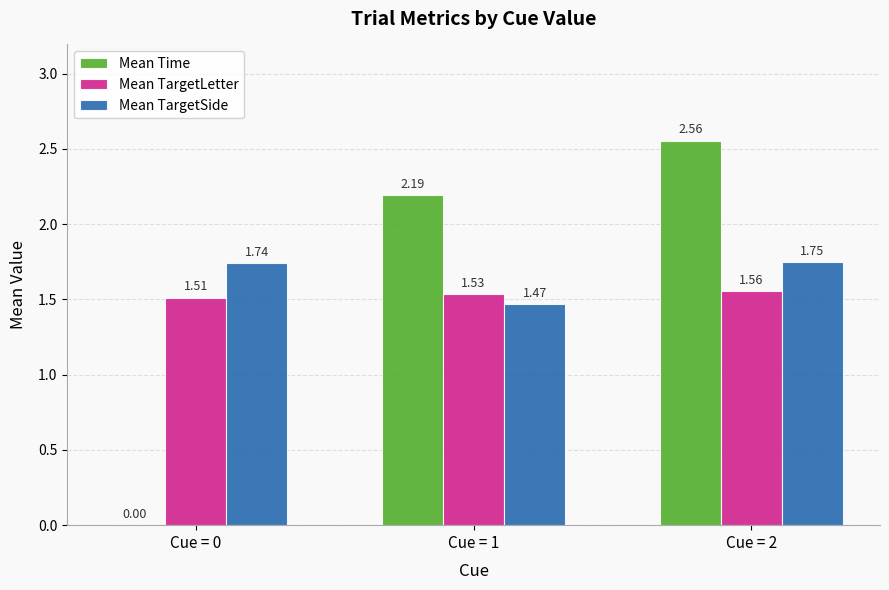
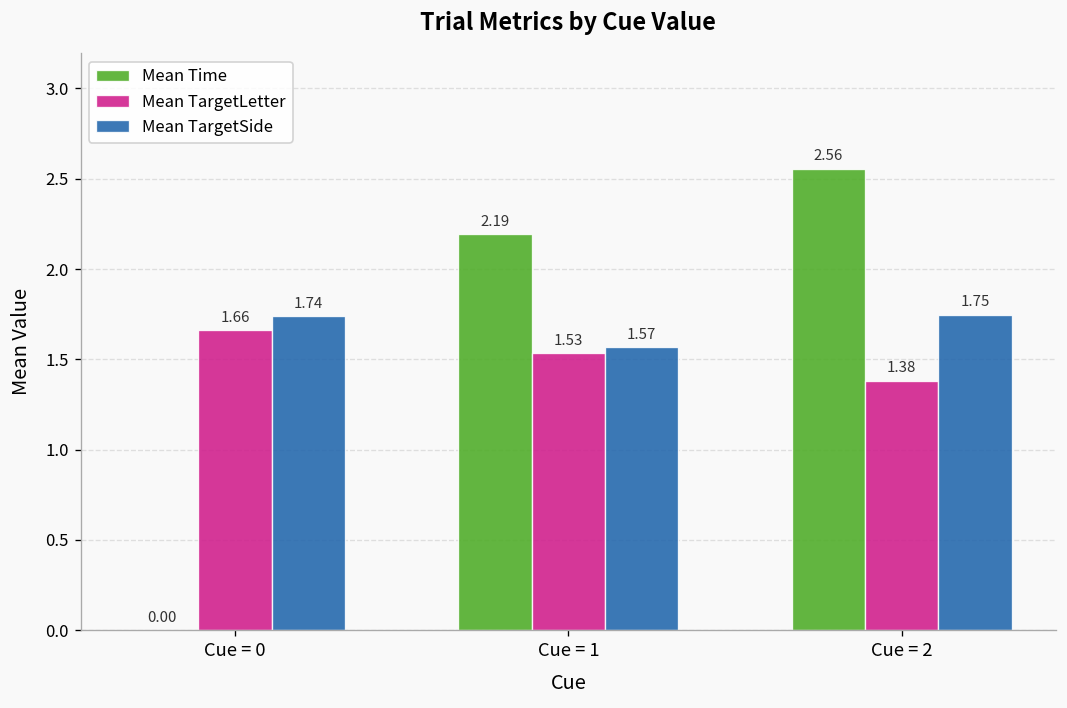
  {
    "Mean Time": {
      "Cue = 0": 0.00,
      "Cue = 1": 2.19,
      "Cue = 2": 2.56
    },
    "Mean TargetLetter": {
-     "Cue = 0": 1.51,
+     "Cue = 0": 1.66,
      "Cue = 1": 1.53,
-     "Cue = 2": 1.56
+     "Cue = 2": 1.38
    },
    "Mean TargetSide": {
      "Cue = 0": 1.74,
-     "Cue = 1": 1.47,
+     "Cue = 1": 1.57,
      "Cue = 2": 1.75
    }
  }
